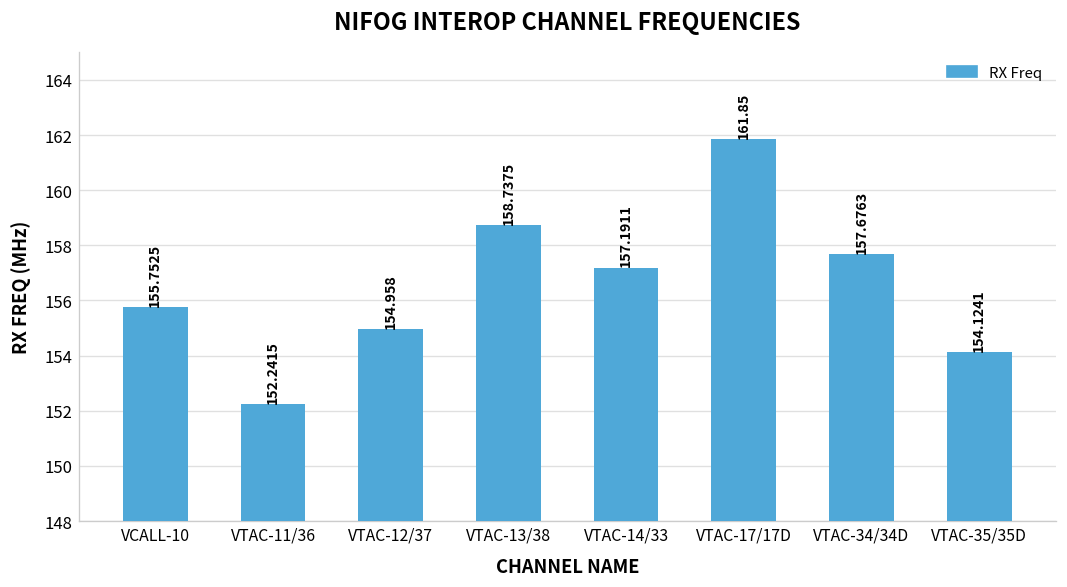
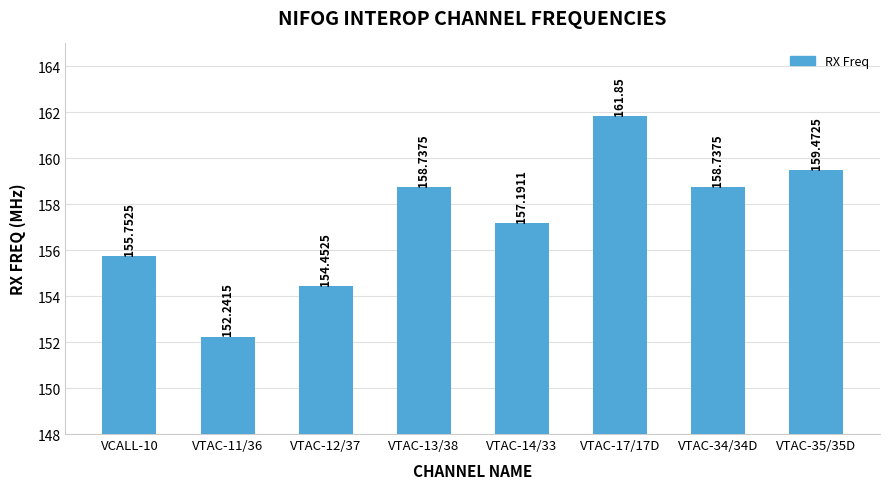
  {
    "VCALL-10": 155.7525,
    "VTAC-11/36": 152.2415,
-   "VTAC-12/37": 154.958,
+   "VTAC-12/37": 154.4525,
    "VTAC-13/38": 158.7375,
    "VTAC-14/33": 157.1911,
    "VTAC-17/17D": 161.85,
-   "VTAC-34/34D": 157.6763,
-   "VTAC-35/35D": 154.1241
+   "VTAC-34/34D": 158.7375,
+   "VTAC-35/35D": 159.4725
  }
